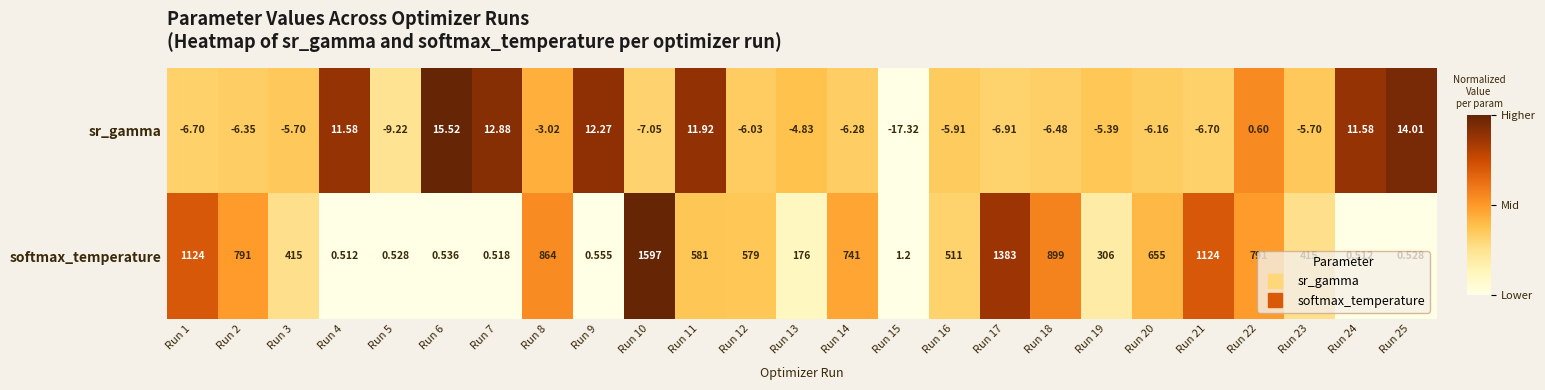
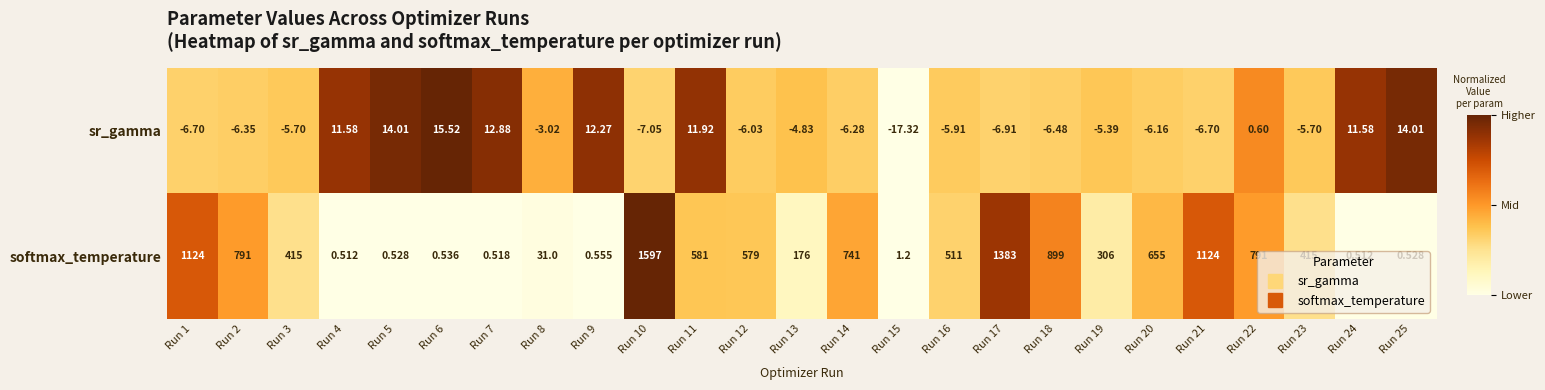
  {
    "sr_gamma": {
      "Run 1": -6.70,
      "Run 2": -6.35,
      "Run 3": -5.70,
      "Run 4": 11.58,
-     "Run 5": -9.22,
+     "Run 5": 14.01,
      "Run 6": 15.52,
      "Run 7": 12.88,
      "Run 8": -3.02,
      "Run 9": 12.27,
      "Run 10": -7.05,
      "Run 11": 11.92,
      "Run 12": -6.03,
      "Run 13": -4.83,
      "Run 14": -6.28,
      "Run 15": -17.32,
      "Run 16": -5.91,
      "Run 17": -6.91,
      "Run 18": -6.48,
      "Run 19": -5.39,
      "Run 20": -6.16,
      "Run 21": -6.70,
      "Run 22": 0.60,
      "Run 23": -5.70,
      "Run 24": 11.58,
      "Run 25": 14.01
    },
    "softmax_temperature": {
      "Run 1": 1124,
      "Run 2": 791,
      "Run 3": 415,
      "Run 4": 0.512,
      "Run 5": 0.528,
      "Run 6": 0.536,
      "Run 7": 0.518,
-     "Run 8": 864,
+     "Run 8": 31.0,
      "Run 9": 0.555,
      "Run 10": 1597,
      "Run 11": 581,
      "Run 12": 579,
      "Run 13": 176,
      "Run 14": 741,
      "Run 15": 1.2,
      "Run 16": 511,
      "Run 17": 1383,
      "Run 18": 899,
      "Run 19": 306,
      "Run 20": 655,
      "Run 21": 1124
    }
  }
